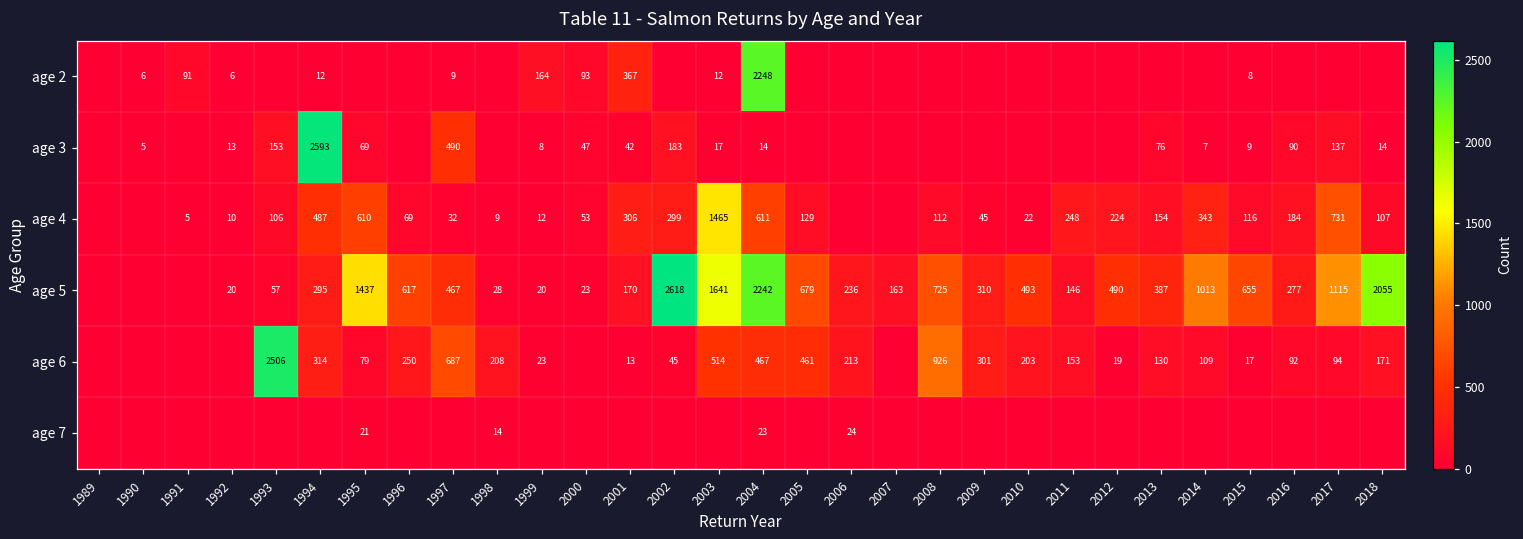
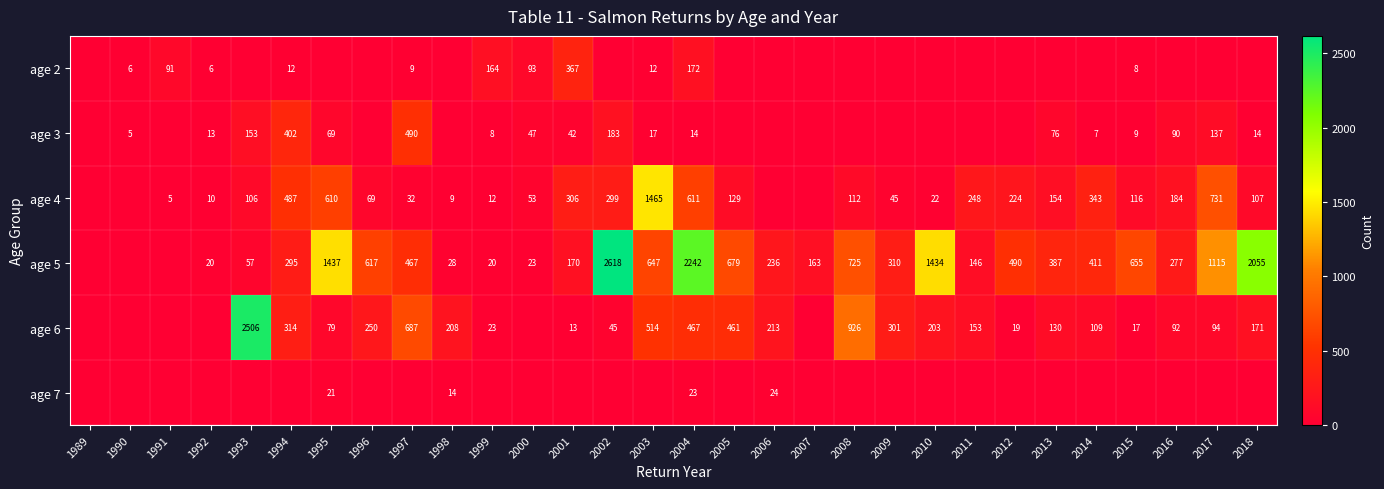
  {
    "age 2": {
      "1990": 6,
      "1991": 91,
      "1992": 6,
      "1994": 12,
      "1997": 9,
      "1999": 164,
      "2000": 93,
      "2001": 367,
      "2003": 12,
-     "2004": 2248,
+     "2004": 172,
      "2015": 8
    },
    "age 3": {
      "1990": 5,
      "1992": 13,
      "1993": 153,
-     "1994": 2593,
+     "1994": 402,
      "1995": 69,
      "1997": 490,
      "1999": 8,
      "2000": 47,
      "2001": 42,
      "2002": 183,
      "2003": 17,
      "2004": 14,
      "2013": 76,
      "2014": 7,
      "2015": 9,
      "2016": 90,
      "2017": 137,
      "2018": 14
    },
    "age 4": {
      "1991": 5,
      "1992": 10,
      "1993": 106,
      "1994": 487,
      "1995": 610,
      "1996": 69,
      "1997": 32,
      "1998": 9,
      "1999": 12,
      "2000": 53,
      "2001": 306,
      "2002": 299,
      "2003": 1465,
      "2004": 611,
      "2005": 129,
      "2008": 112,
      "2009": 45,
      "2010": 22,
      "2011": 248,
      "2012": 224,
      "2013": 154,
      "2014": 343,
      "2015": 116,
      "2016": 184,
      "2017": 731,
      "2018": 107
    },
    "age 5": {
      "1992": 20,
      "1993": 57,
      "1994": 295,
      "1995": 1437,
      "1996": 617,
      "1997": 467,
      "1998": 28,
      "1999": 20,
      "2000": 23,
      "2001": 170,
      "2002": 2618,
-     "2003": 1641,
+     "2003": 647,
      "2004": 2242,
      "2005": 679,
      "2006": 236,
      "2007": 163,
      "2008": 725,
      "2009": 310,
-     "2010": 493,
+     "2010": 1434,
      "2011": 146,
      "2012": 490,
      "2013": 387,
-     "2014": 1013,
+     "2014": 411,
      "2015": 655,
      "2016": 277,
      "2017": 1115,
      "2018": 2055
    },
    "age 6": {
      "1993": 2506,
      "1994": 314,
      "1995": 79,
      "1996": 250,
      "1997": 687,
      "1998": 208,
      "1999": 23,
      "2001": 13,
      "2002": 45,
      "2003": 514,
      "2004": 467,
      "2005": 461,
      "2006": 213,
      "2008": 926,
      "2009": 301,
      "2010": 203,
      "2011": 153,
      "2012": 19,
      "2013": 130,
      "2014": 109,
      "2015": 17,
      "2016": 92,
      "2017": 94,
      "2018": 171
    },
    "age 7": {
      "1995": 21,
      "1998": 14,
      "2004": 23,
      "2006": 24
    }
  }
